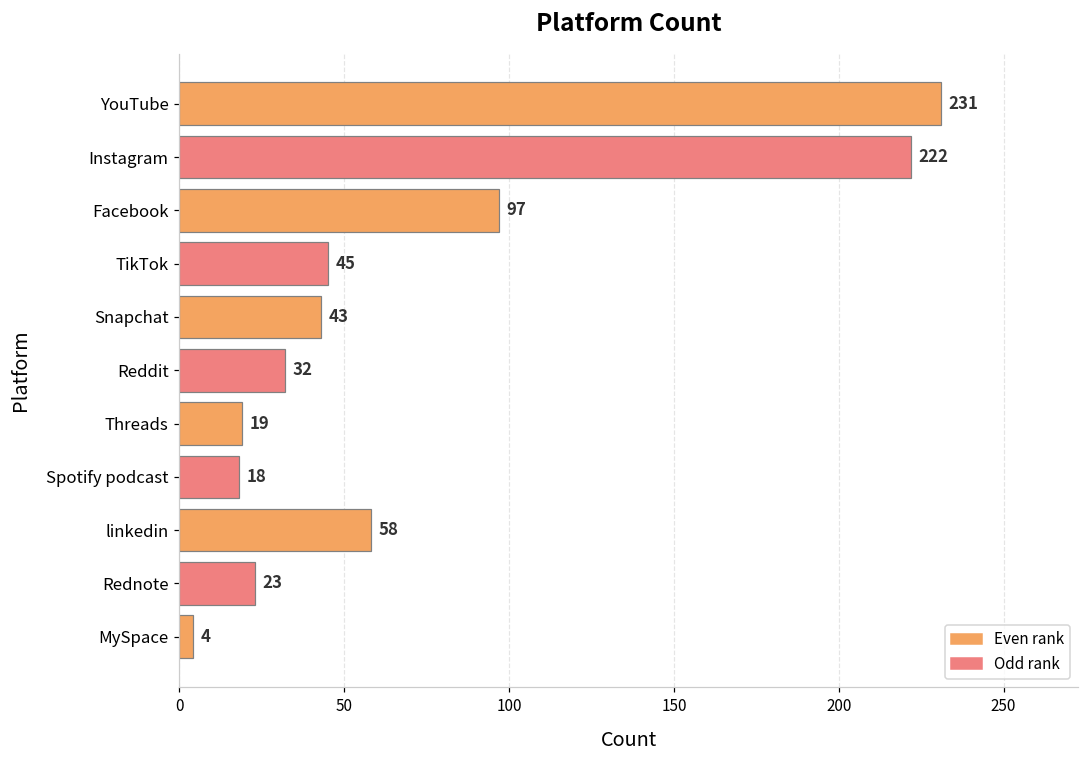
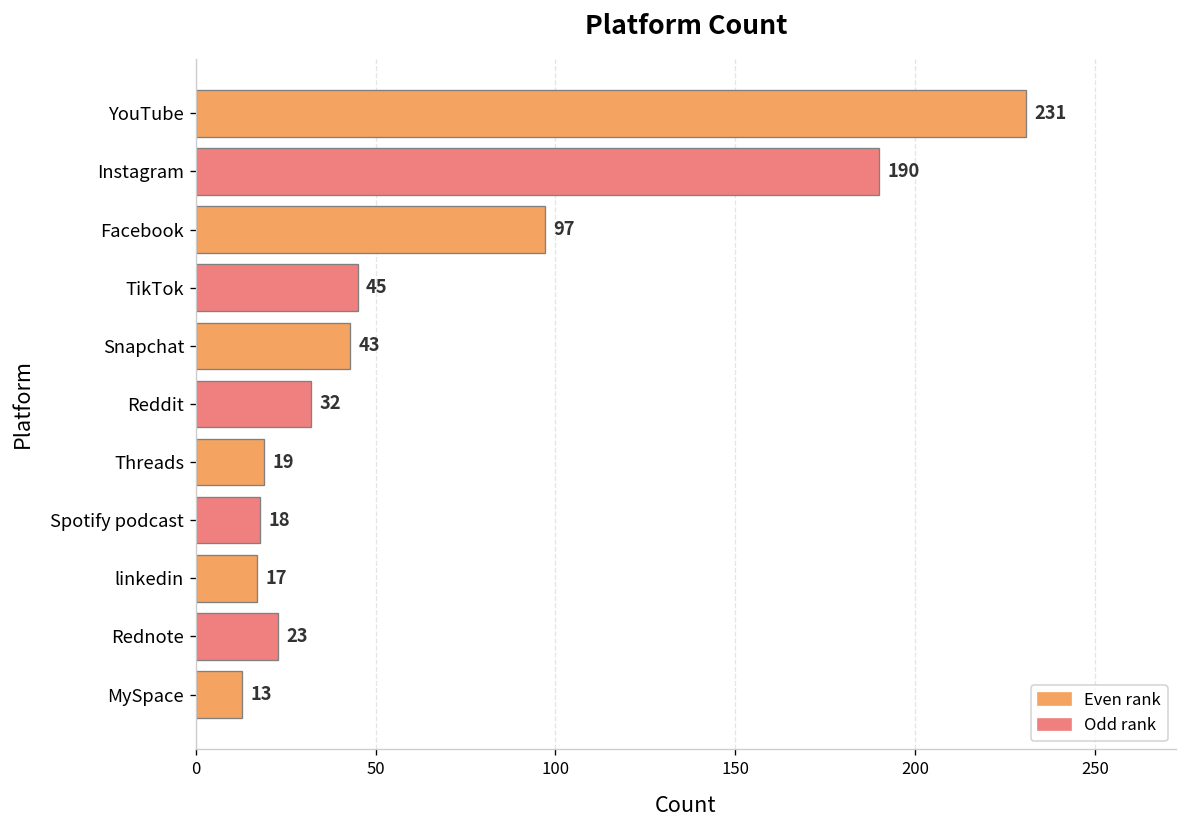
  {
    "YouTube": 231,
-   "Instagram": 222,
+   "Instagram": 190,
    "Facebook": 97,
    "TikTok": 45,
    "Snapchat": 43,
    "Reddit": 32,
    "Threads": 19,
    "Spotify podcast": 18,
-   "linkedin": 58,
+   "linkedin": 17,
    "Rednote": 23,
-   "MySpace": 4
+   "MySpace": 13
  }
